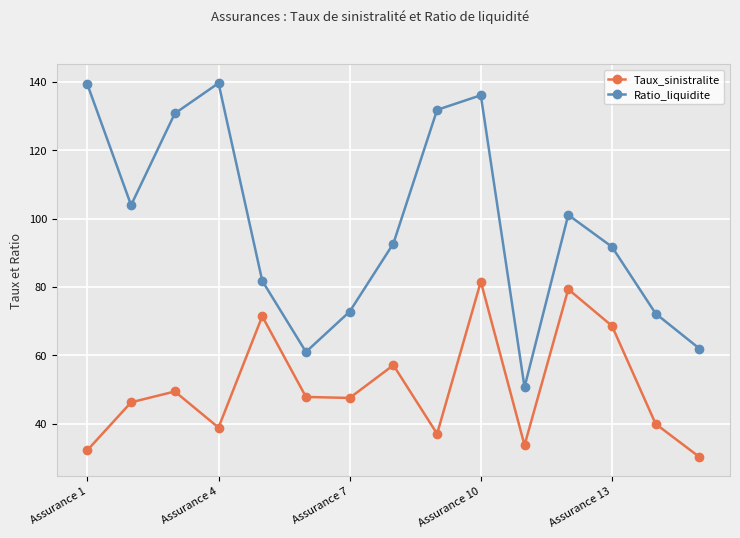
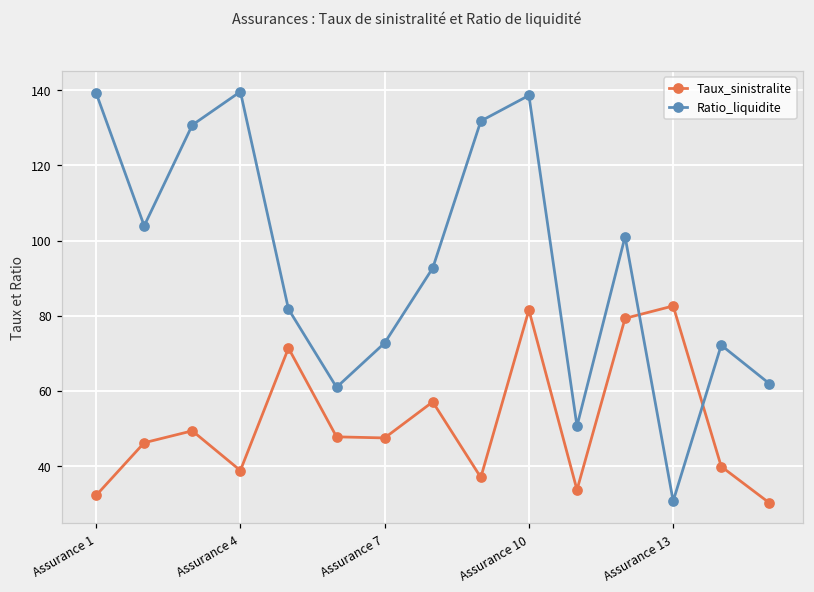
  {
    "Taux_sinistralite": {
      "Assurance 1": 32,
      "Assurance 4": 39,
      "Assurance 7": 48,
      "Assurance 10": 82,
-     "Assurance 13": 69
+     "Assurance 13": 83
    },
    "Ratio_liquidite": {
      "Assurance 1": 139,
      "Assurance 4": 140,
      "Assurance 7": 73,
-     "Assurance 10": 136,
-     "Assurance 13": 92
+     "Assurance 10": 139,
+     "Assurance 13": 31
    }
  }
